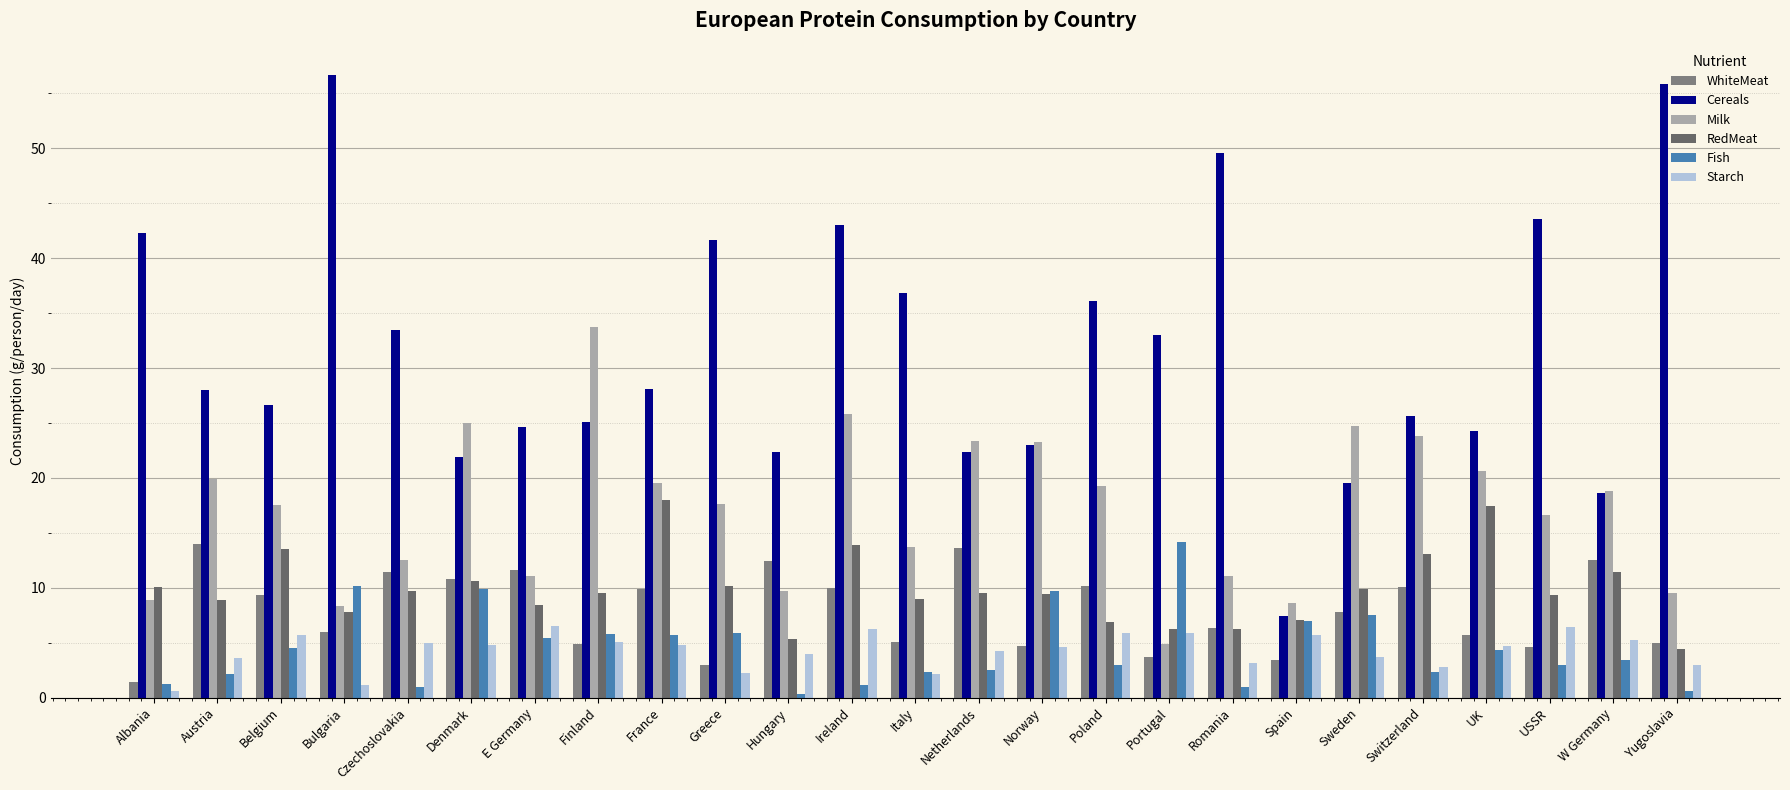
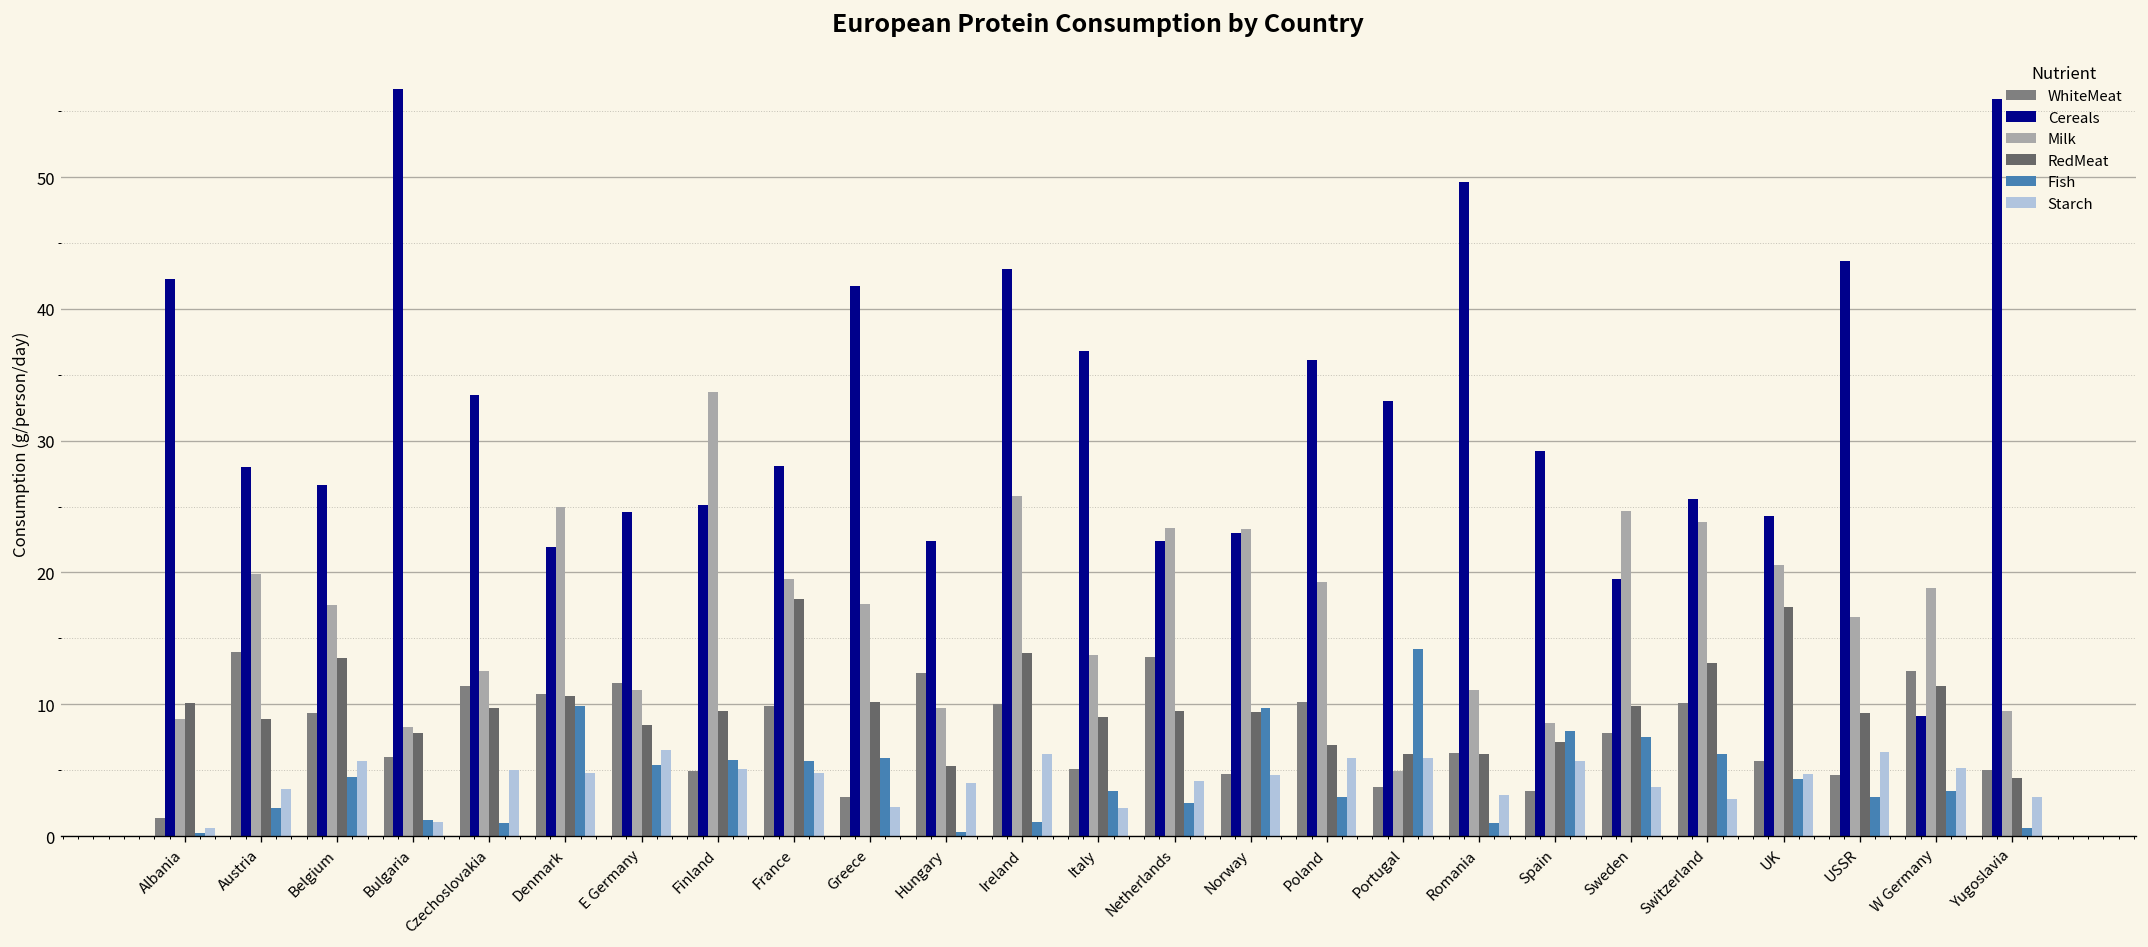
  {
    "Cereals": {
      "Albania": 42.3,
      "Austria": 28.0,
      "Belgium": 26.6,
      "Bulgaria": 56.7,
      "Czechoslovakia": 33.5,
      "Denmark": 21.9,
      "E Germany": 24.6,
      "Finland": 25.1,
      "France": 28.1,
      "Greece": 41.7,
      "Hungary": 22.4,
      "Ireland": 43.0,
      "Italy": 36.8,
      "Netherlands": 22.4,
      "Norway": 23.0,
      "Poland": 36.1,
      "Portugal": 33.0,
      "Romania": 49.6,
-     "Spain": 7.4,
+     "Spain": 29.2,
      "Sweden": 19.5,
      "Switzerland": 25.6,
      "UK": 24.3,
      "USSR": 43.6,
-     "W Germany": 18.6,
+     "W Germany": 9.1,
      "Yugoslavia": 55.9
    },
    "Fish": {
-     "Albania": 1.2,
+     "Albania": 0.2,
      "Austria": 2.1,
      "Belgium": 4.5,
-     "Bulgaria": 10.2,
+     "Bulgaria": 1.2,
      "Czechoslovakia": 1.0,
      "Denmark": 9.9,
      "E Germany": 5.4,
      "Finland": 5.8,
      "France": 5.7,
      "Greece": 5.9,
      "Hungary": 0.3,
      "Ireland": 1.1,
-     "Italy": 2.3,
+     "Italy": 3.4,
      "Netherlands": 2.5,
      "Norway": 9.7,
      "Poland": 3.0,
      "Portugal": 14.2,
      "Romania": 1.0,
-     "Spain": 7,
+     "Spain": 8,
      "Sweden": 7.5,
-     "Switzerland": 2.3,
+     "Switzerland": 6.2,
      "UK": 4.3,
      "USSR": 3.0,
      "W Germany": 3.4,
      "Yugoslavia": 0.6
    }
  }
